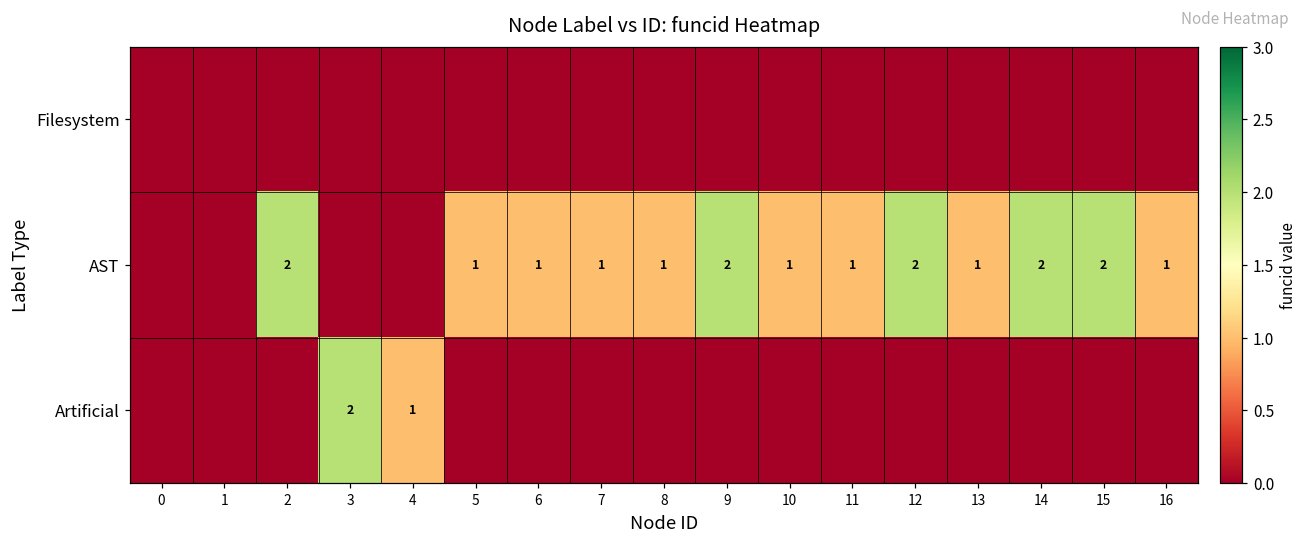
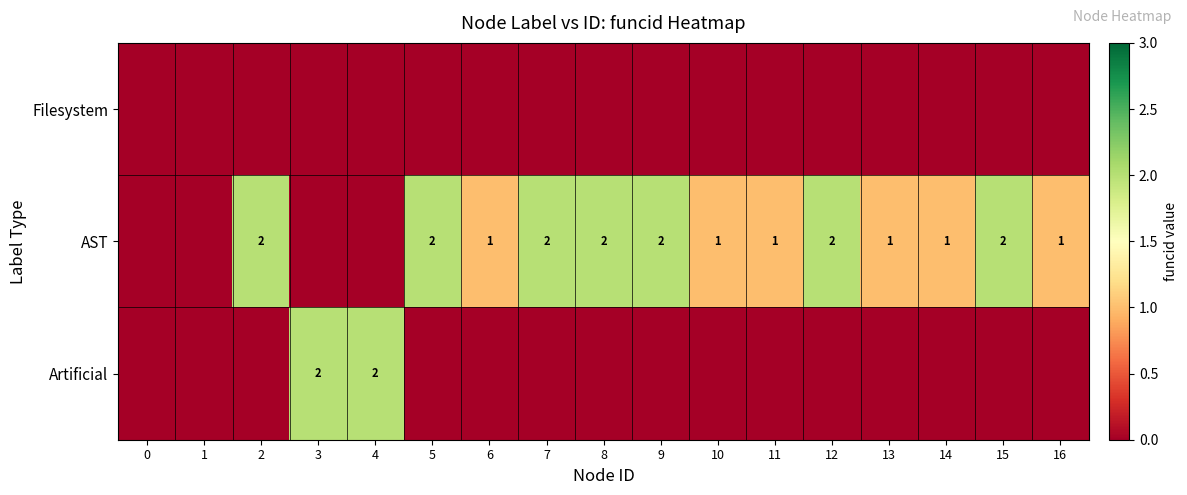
  {
    "AST": {
      "2": 2,
-     "5": 1,
+     "5": 2,
      "6": 1,
-     "7": 1,
-     "8": 1,
+     "7": 2,
+     "8": 2,
      "9": 2,
      "10": 1,
      "11": 1,
      "12": 2,
      "13": 1,
-     "14": 2,
+     "14": 1,
      "15": 2,
      "16": 1
    },
    "Artificial": {
      "3": 2,
-     "4": 1
+     "4": 2
    }
  }
